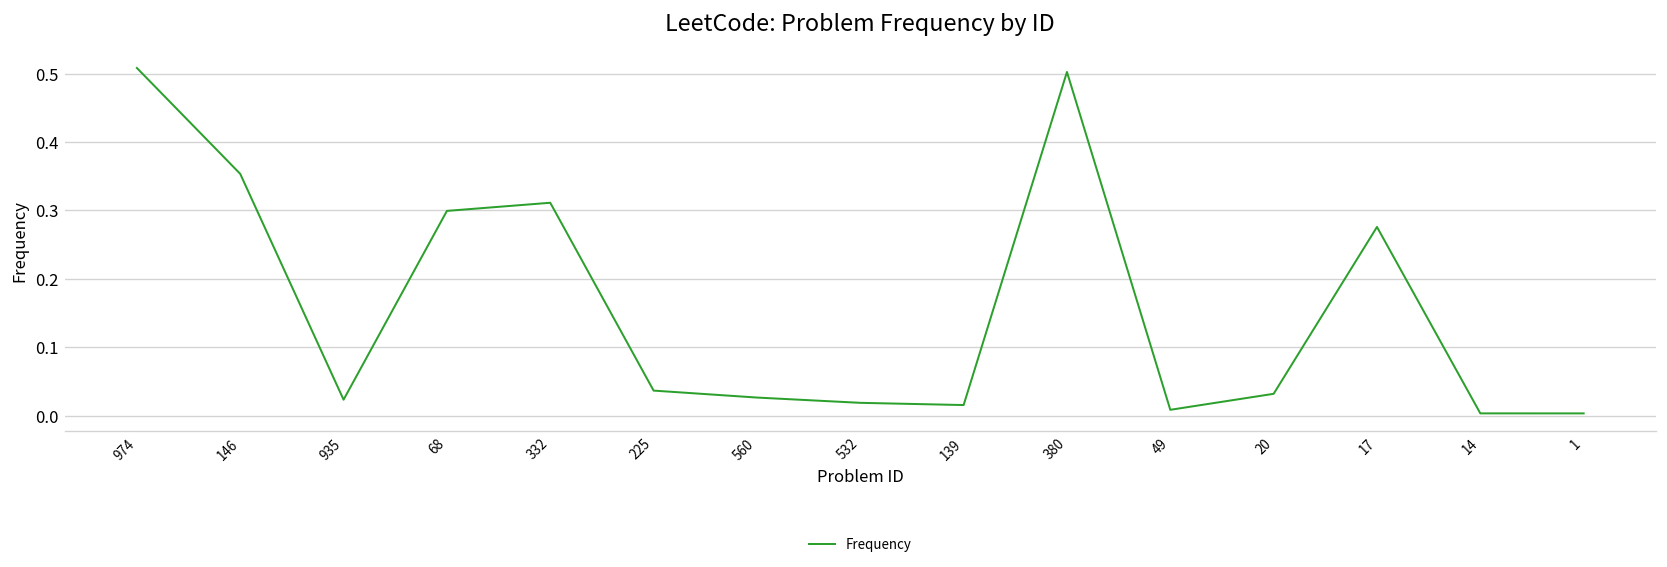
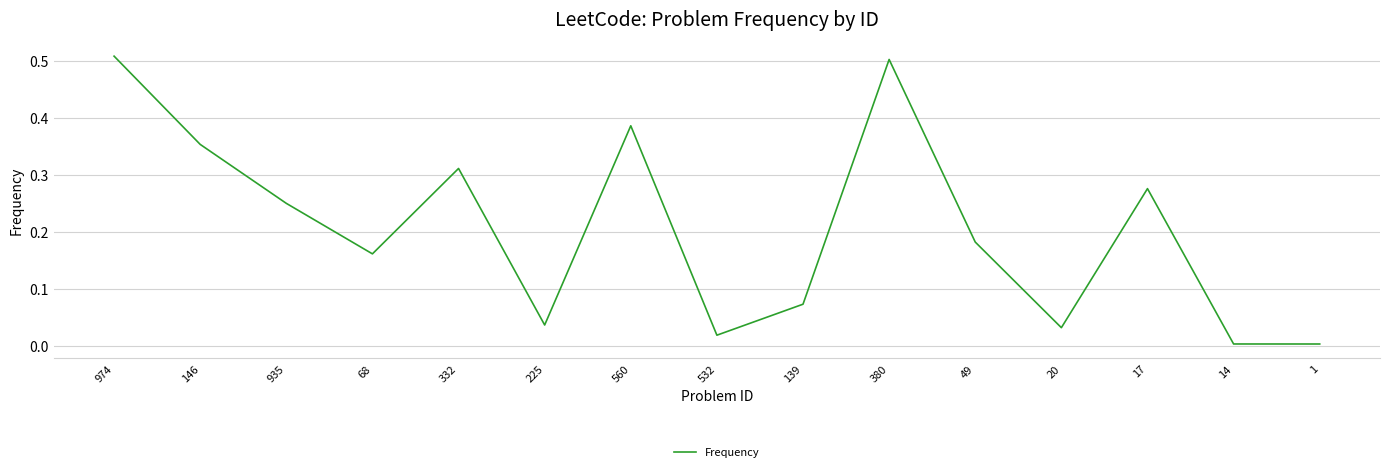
  {
    "974": 0.51,
    "146": 0.35,
-   "935": 0.02,
-   "68": 0.30,
+   "935": 0.25,
+   "68": 0.16,
    "332": 0.31,
    "225": 0.04,
-   "560": 0.03,
+   "560": 0.39,
    "532": 0.02,
-   "139": 0.02,
+   "139": 0.07,
    "380": 0.50,
-   "49": 0.01,
+   "49": 0.18,
    "20": 0.03,
    "17": 0.28,
    "14": 0.00,
    "1": 0.00
  }
